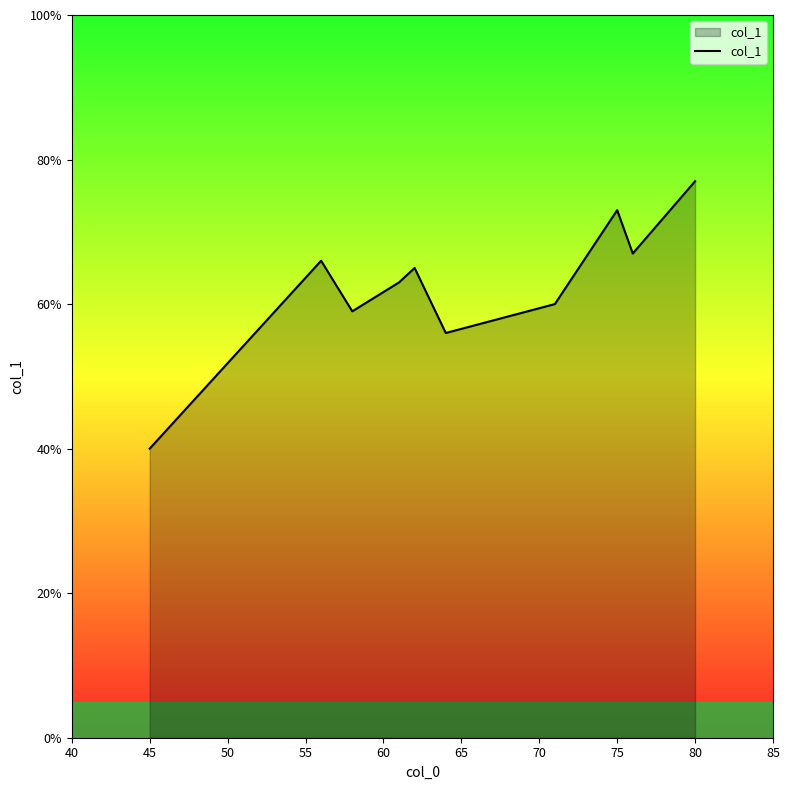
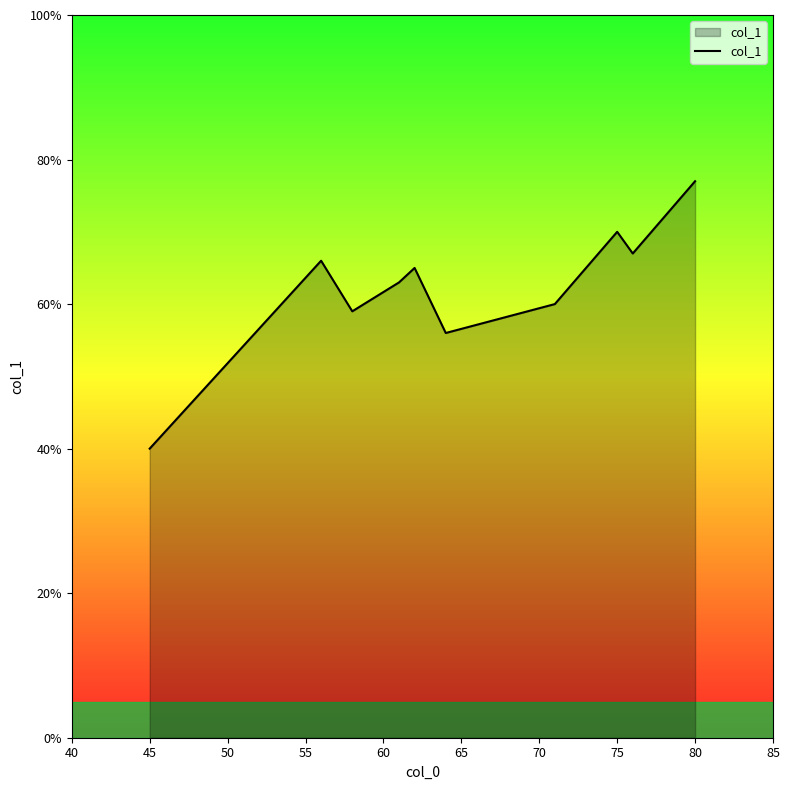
  {
    "45": "40%",
-   "75": "73%",
+   "75": "70%",
    "80": "77%"
  }
